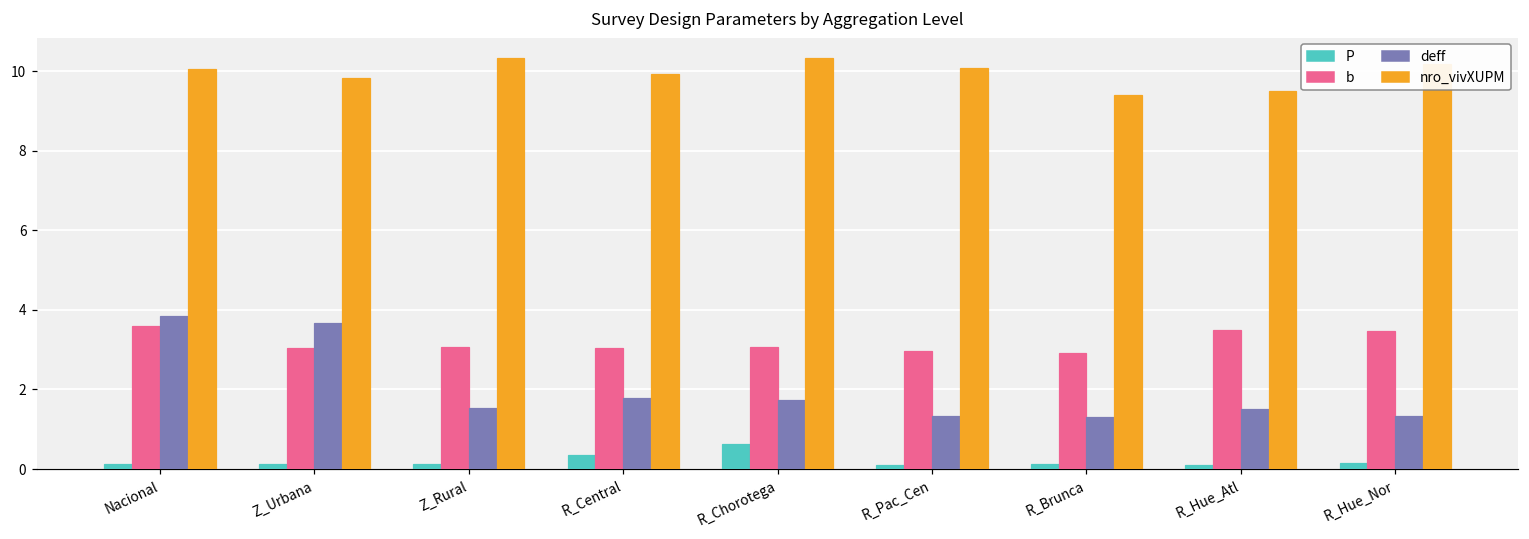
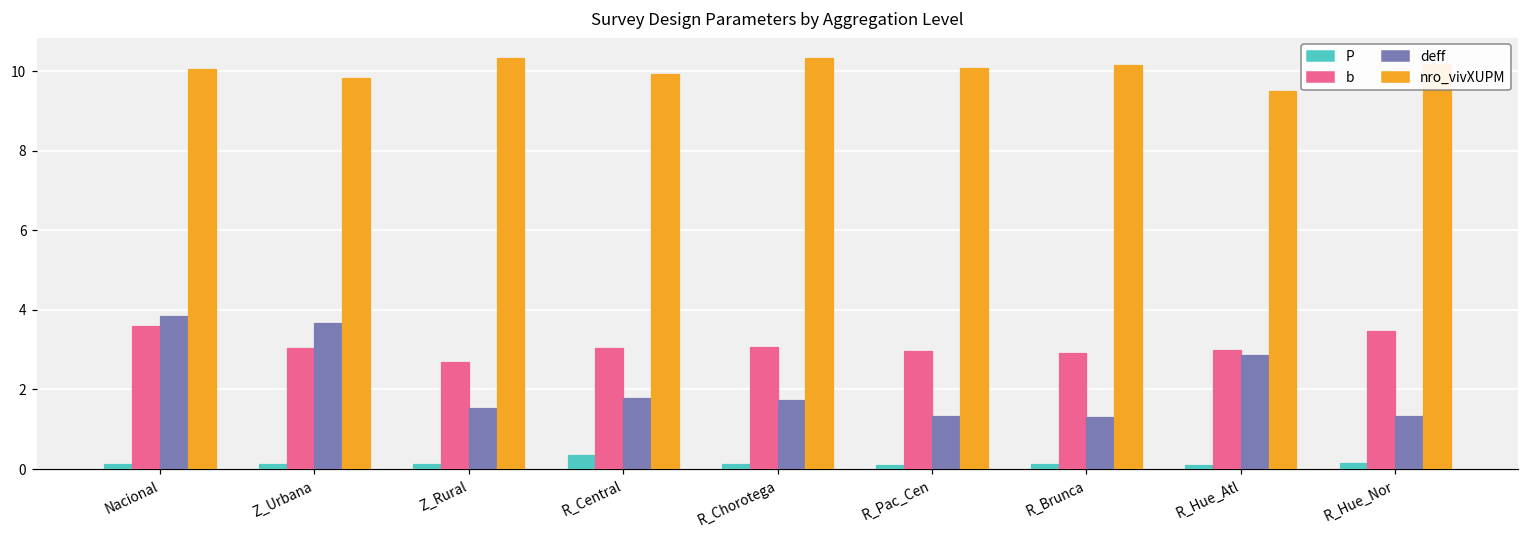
  {
    "P": {
      "Nacional": 0.1,
      "Z_Urbana": 0.1,
      "Z_Rural": 0.1,
      "R_Central": 0.4,
-     "R_Chorotega": 0.6,
+     "R_Chorotega": 0.1,
      "R_Pac_Cen": 0.1,
      "R_Brunca": 0.1,
      "R_Hue_Atl": 0.1,
      "R_Hue_Nor": 0.2
    },
    "b": {
      "Nacional": 3.6,
      "Z_Urbana": 3.0,
-     "Z_Rural": 3.1,
+     "Z_Rural": 2.7,
      "R_Central": 3.0,
      "R_Chorotega": 3.1,
      "R_Pac_Cen": 3.0,
      "R_Brunca": 2.9,
-     "R_Hue_Atl": 3.5,
+     "R_Hue_Atl": 3.0,
      "R_Hue_Nor": 3.5
    },
    "deff": {
      "Nacional": 3.9,
      "Z_Urbana": 3.7,
      "Z_Rural": 1.5,
      "R_Central": 1.8,
      "R_Chorotega": 1.7,
      "R_Pac_Cen": 1.3,
      "R_Brunca": 1.3,
-     "R_Hue_Atl": 1.5,
+     "R_Hue_Atl": 2.9,
      "R_Hue_Nor": 1.3
    },
    "nro_vivXUPM": {
      "Nacional": 10.1,
      "Z_Urbana": 9.8,
      "Z_Rural": 10.3,
      "R_Central": 9.9,
      "R_Chorotega": 10.3,
      "R_Pac_Cen": 10.1,
-     "R_Brunca": 9.4,
+     "R_Brunca": 10.2,
      "R_Hue_Atl": 9.5
    }
  }
